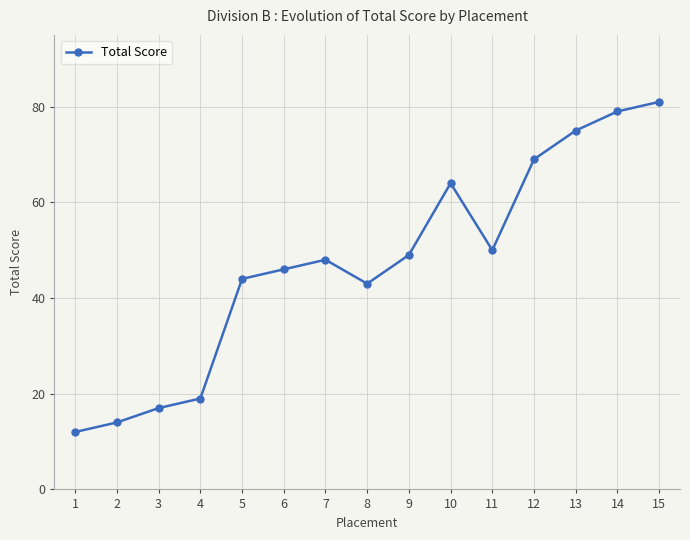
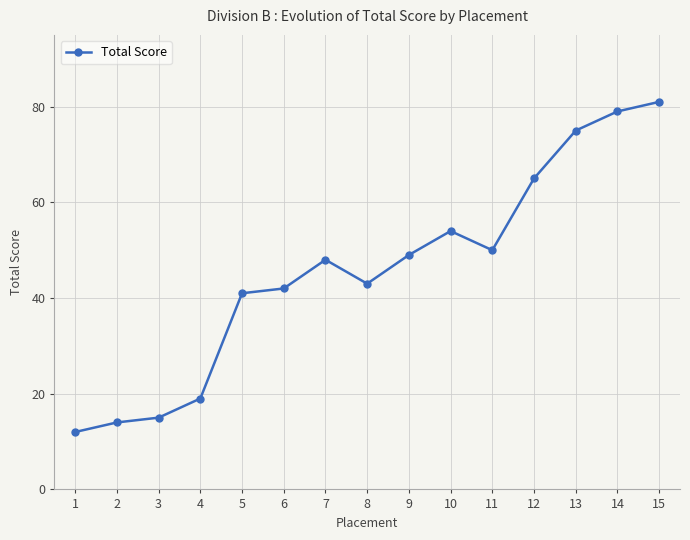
  {
    "1": 12,
    "2": 14,
-   "3": 17,
+   "3": 15,
    "4": 19,
-   "5": 44,
-   "6": 46,
+   "5": 41,
+   "6": 42,
    "7": 48,
    "8": 43,
    "9": 49,
-   "10": 64,
+   "10": 54,
    "11": 50,
-   "12": 69,
+   "12": 65,
    "13": 75,
    "14": 79,
    "15": 81
  }
